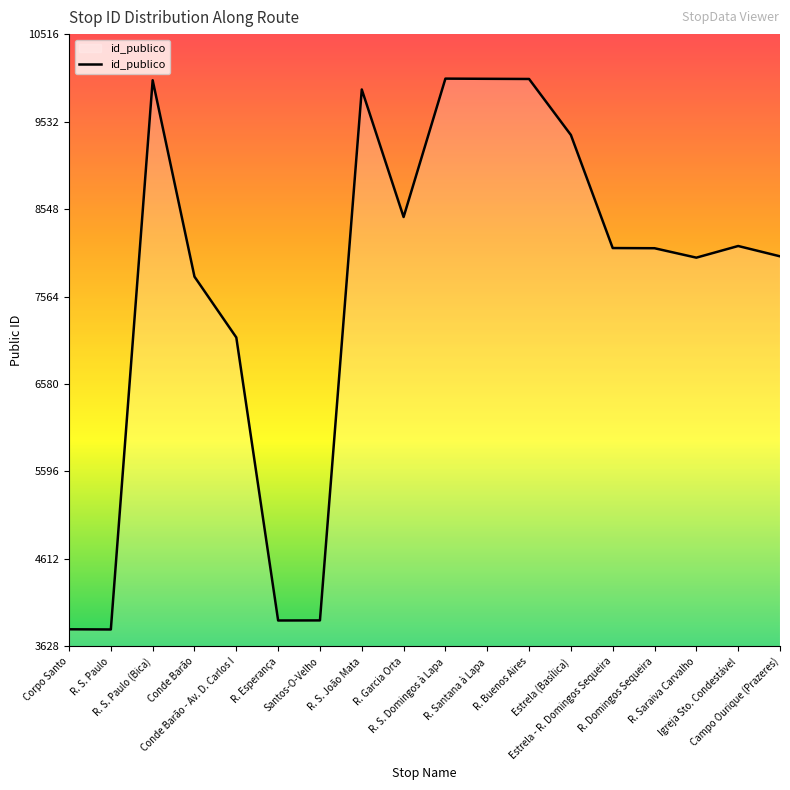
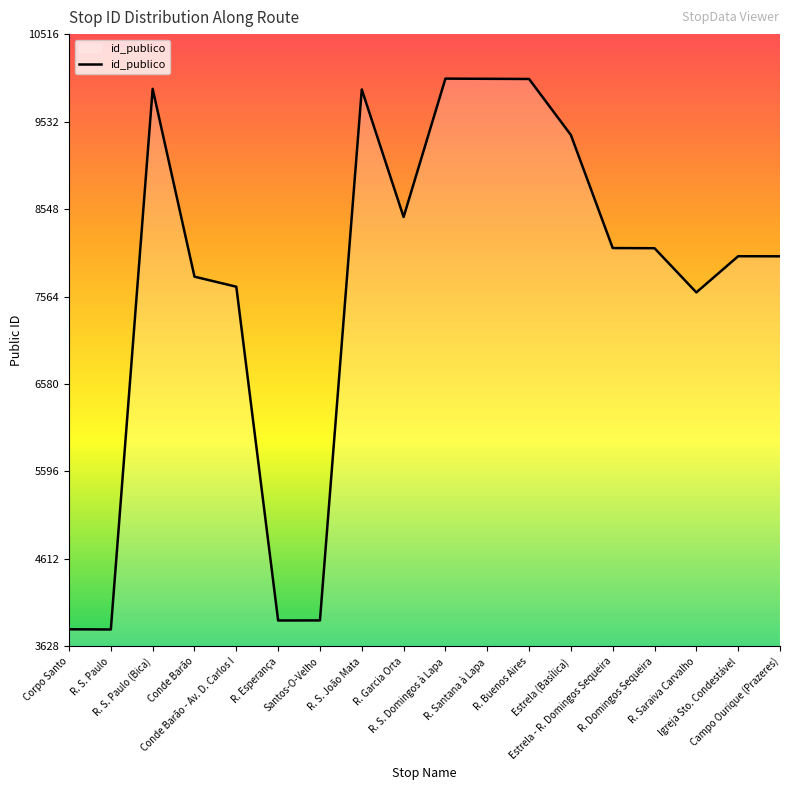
  {
    "Corpo Santo": 3800,
    "R. S. Paulo": 3800,
-   "R. S. Paulo (Bica)": 10000,
+   "R. S. Paulo (Bica)": 9900,
    "Conde Barão": 7800,
-   "Conde Barão - Av. D. Carlos I": 7100,
+   "Conde Barão - Av. D. Carlos I": 7700,
    "R. Esperança": 3900,
    "Santos-O-Velho": 3900,
    "R. S. João Mata": 9900,
    "R. Garcia Orta": 8500,
    "R. S. Domingos à Lapa": 10000,
    "R. Santana à Lapa": 10000,
    "R. Buenos Aires": 10000,
    "Estrela (Basílica)": 9400,
    "Estrela - R. Domingos Sequeira": 8100,
    "R. Domingos Sequeira": 8100,
-   "R. Saraiva Carvalho": 8000,
-   "Igreja Sto. Condestável": 8100,
+   "R. Saraiva Carvalho": 7600,
+   "Igreja Sto. Condestável": 8000,
    "Campo Ourique (Prazeres)": 8000
  }
